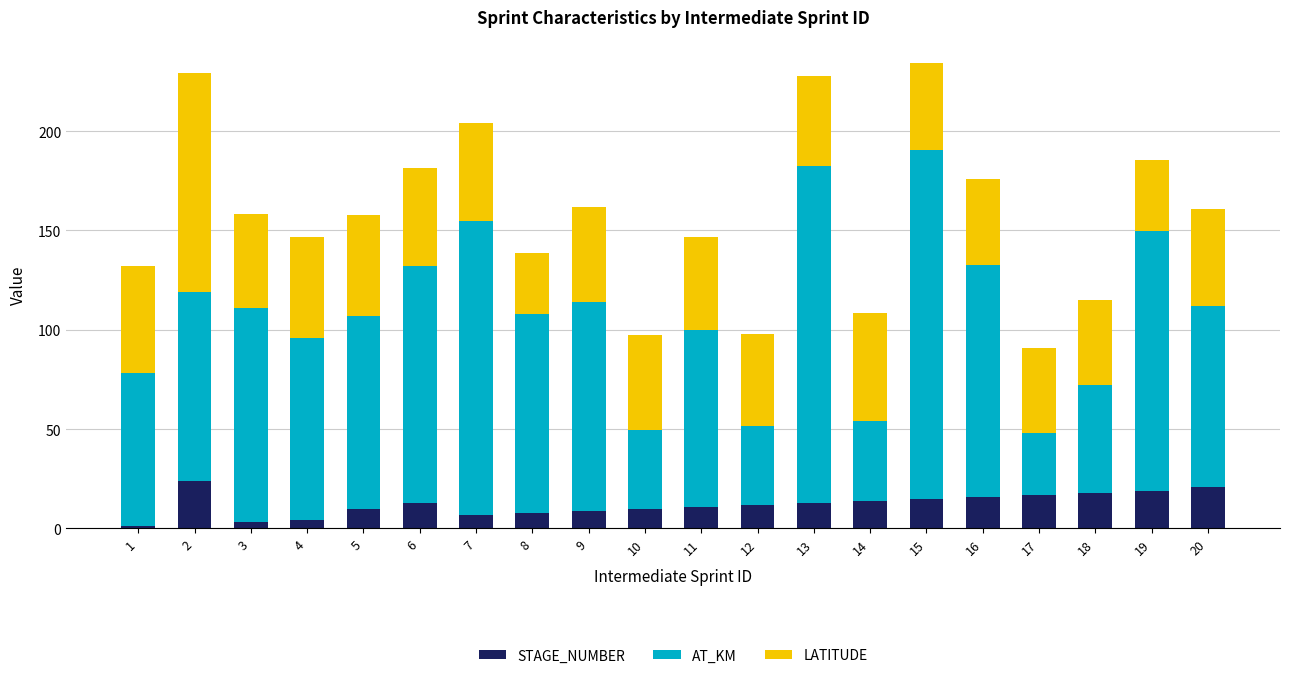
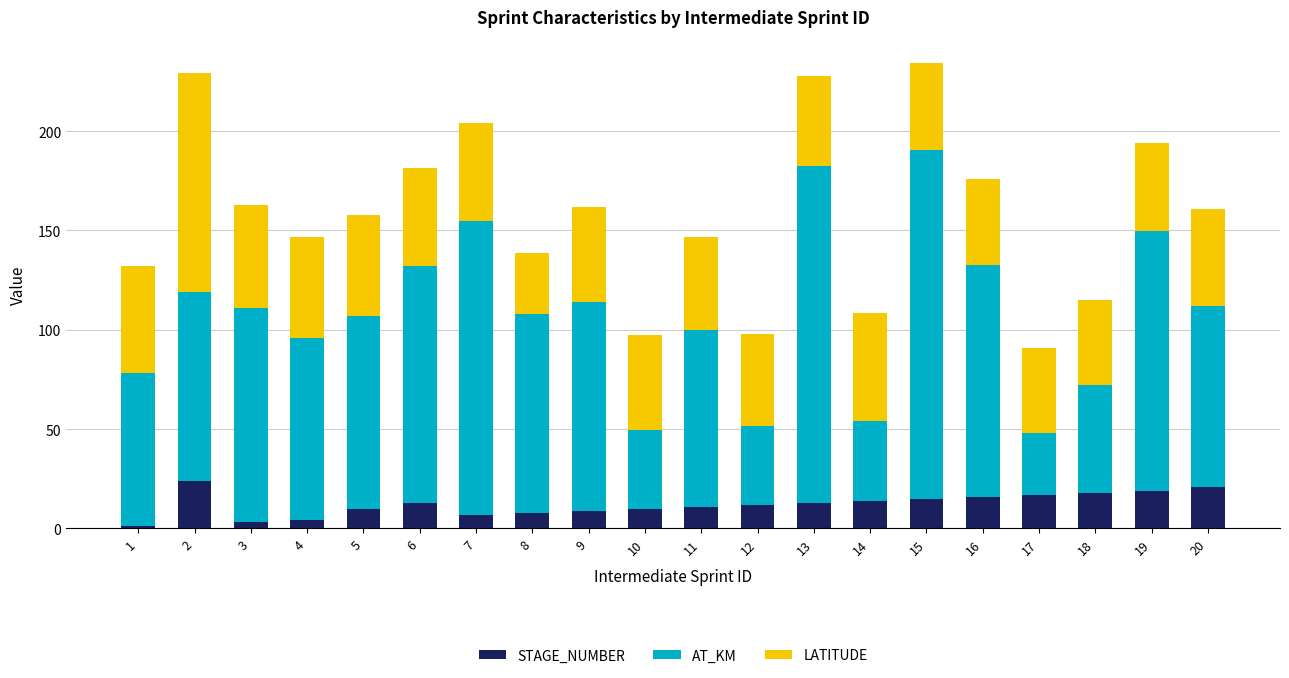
  {
    "STAGE_NUMBER": {
      "2": 24,
      "3": 3,
      "4": 4,
      "5": 10,
      "6": 13,
      "7": 7,
      "8": 8,
      "9": 9,
      "10": 10,
      "11": 11,
      "12": 12,
      "13": 13,
      "14": 14,
      "15": 15,
      "16": 16,
      "17": 17,
      "18": 18,
      "19": 19,
      "20": 21
    },
    "AT_KM": {
      "1": 77,
      "2": 95,
      "3": 108,
      "4": 92,
      "5": 97,
      "6": 119,
      "7": 148,
      "8": 100,
      "9": 105,
      "10": 40,
      "11": 89,
      "12": 40,
      "13": 170,
      "14": 40,
      "15": 176,
      "16": 117,
      "17": 31,
      "18": 54,
      "19": 131,
      "20": 91
    },
    "LATITUDE": {
      "1": 54,
      "2": 110,
-     "3": 48,
+     "3": 52,
      "4": 51,
      "5": 51,
      "6": 49,
      "7": 49,
      "8": 31,
      "9": 48,
      "10": 48,
      "11": 47,
      "12": 46,
      "13": 45,
      "14": 55,
      "15": 44,
      "16": 43,
      "17": 43,
      "18": 43,
-     "19": 36,
+     "19": 44,
      "20": 49
    }
  }
